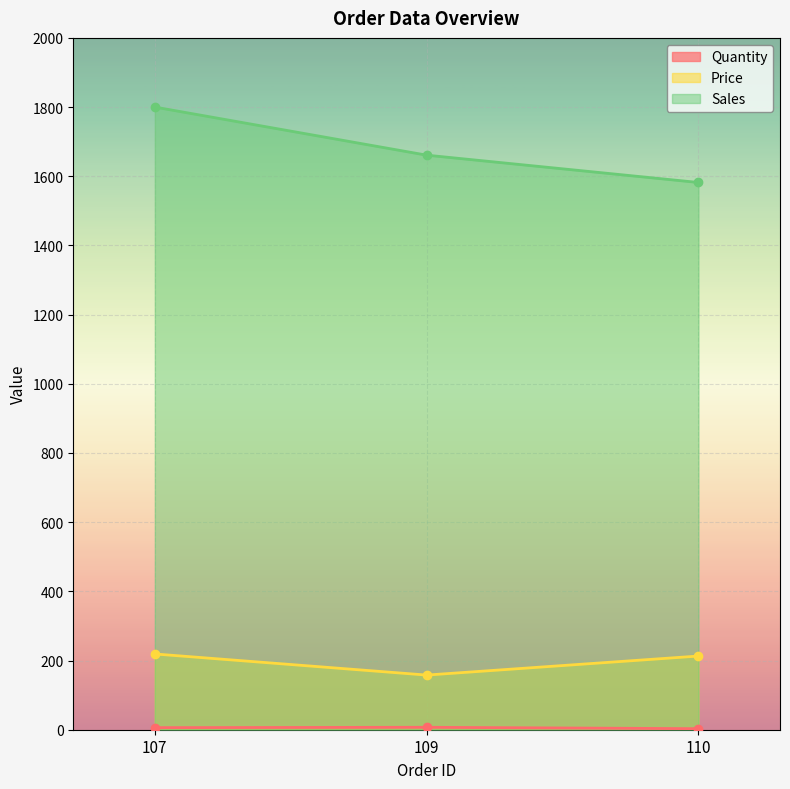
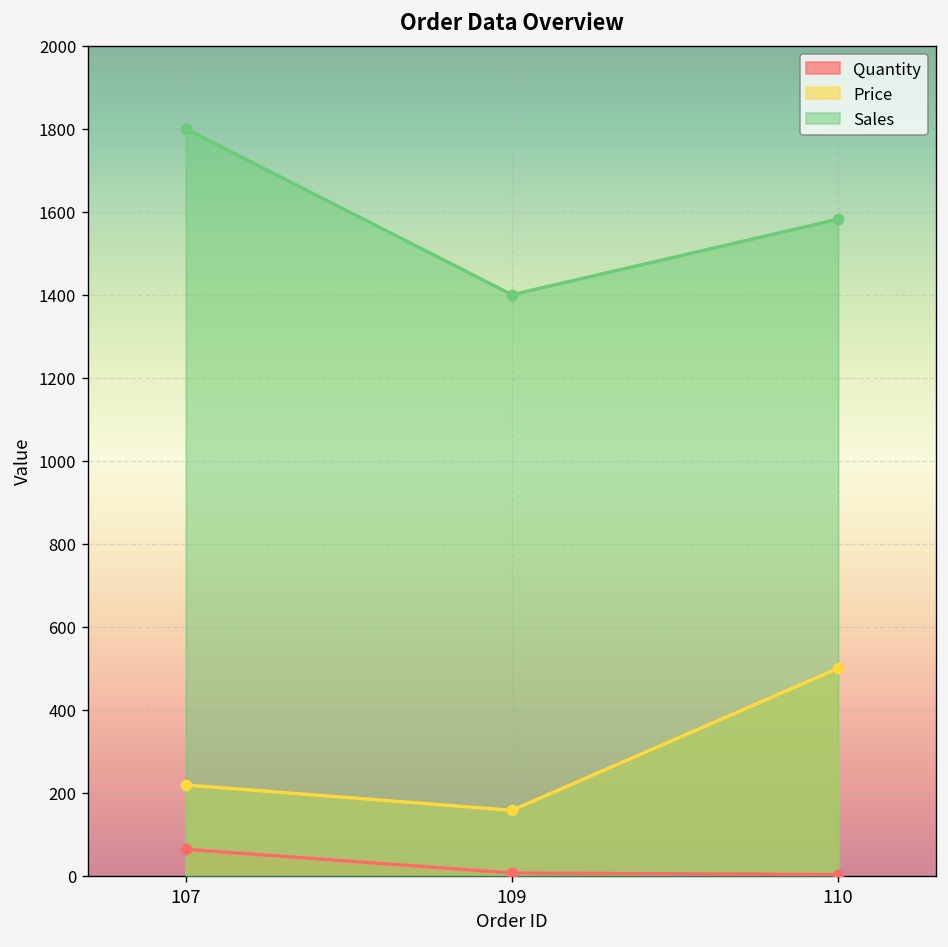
  {
    "Quantity": {
-     "107": 10,
+     "107": 60,
      "109": 10,
      "110": 0
    },
    "Price": {
      "107": 220,
      "109": 160,
-     "110": 210
+     "110": 500
    },
    "Sales": {
      "107": 1800,
-     "109": 1660,
+     "109": 1400,
      "110": 1580
    }
  }
